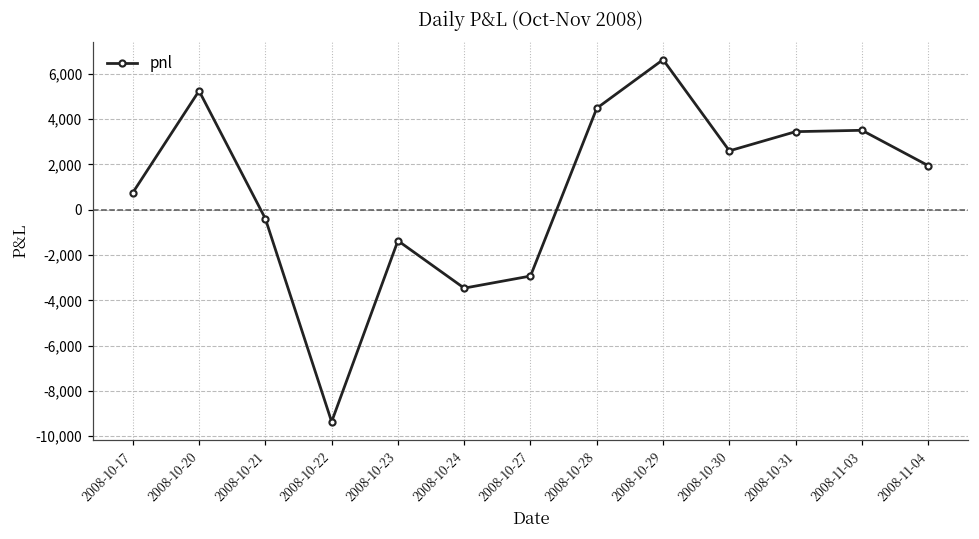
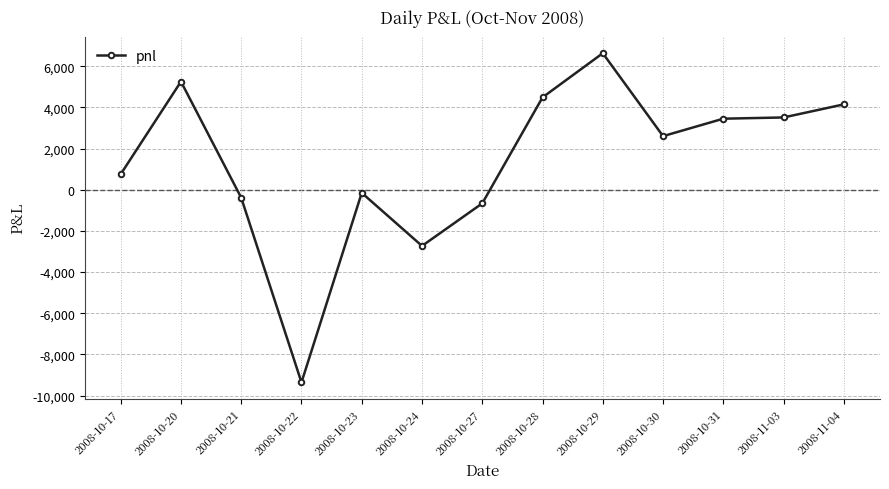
  {
    "2008-10-17": "800",
    "2008-10-20": "5,300",
    "2008-10-21": "-400",
    "2008-10-22": "-9,400",
-   "2008-10-23": "-1,400",
-   "2008-10-24": "-3,500",
-   "2008-10-27": "-2,900",
+   "2008-10-23": "-200",
+   "2008-10-24": "-2,700",
+   "2008-10-27": "-700",
    "2008-10-28": "4,500",
    "2008-10-29": "6,600",
    "2008-10-30": "2,600",
    "2008-10-31": "3,500",
    "2008-11-03": "3,500",
-   "2008-11-04": "2,000"
+   "2008-11-04": "4,100"
  }
